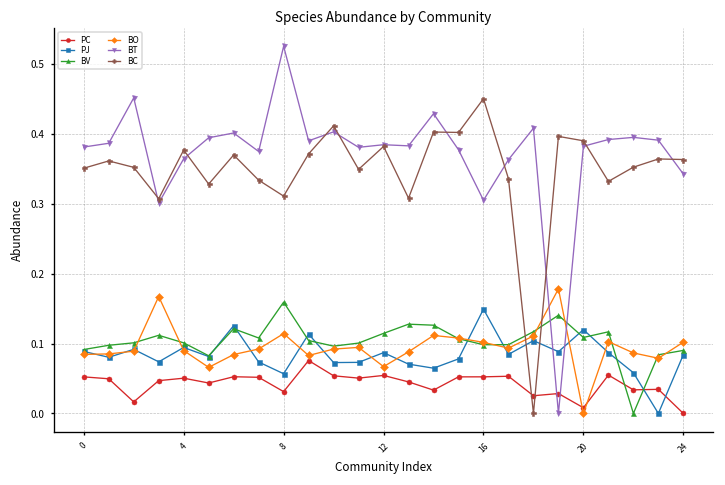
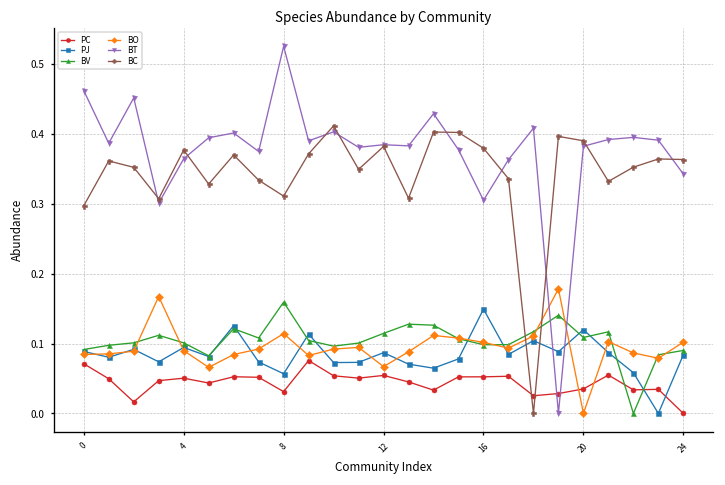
  {
    "PC": {
-     "0": 0.05,
+     "0": 0.07,
      "4": 0.05,
      "8": 0.03,
      "12": 0.05,
      "16": 0.05,
-     "20": 0.01,
+     "20": 0.04,
      "24": 0.00
    },
    "PJ": {
      "4": 0.09,
      "8": 0.06,
      "12": 0.09,
      "16": 0.15,
      "20": 0.12,
      "24": 0.08
    },
    "BV": {
      "4": 0.10,
      "8": 0.16,
      "12": 0.11,
      "20": 0.11,
      "24": 0.09
    },
    "BO": {
      "4": 0.09,
      "8": 0.11,
      "12": 0.07,
      "20": 0.00,
      "24": 0.10
    },
    "BT": {
-     "0": 0.38,
+     "0": 0.46,
      "4": 0.36,
      "8": 0.52,
      "16": 0.30,
      "20": 0.38,
      "24": 0.34
    },
    "BC": {
-     "0": 0.35,
+     "0": 0.30,
      "4": 0.38,
      "8": 0.31,
-     "16": 0.45,
+     "16": 0.38,
      "20": 0.39,
      "24": 0.36
    }
  }
